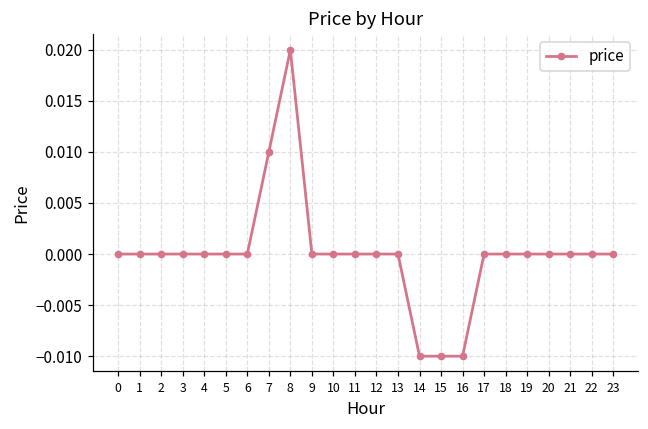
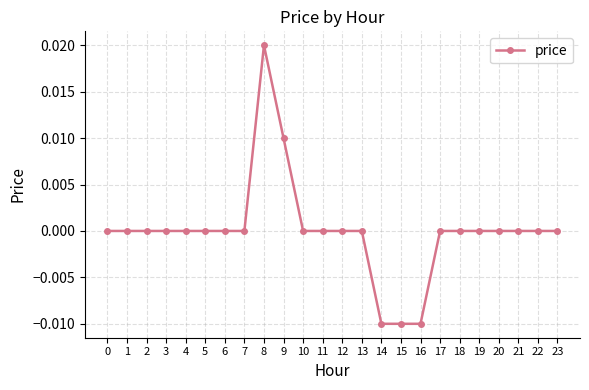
  {
    "0": 0.00,
    "1": 0.00,
    "2": 0.00,
    "3": 0.00,
    "4": 0.00,
    "5": 0.00,
    "6": 0.00,
-   "7": 0.01,
+   "7": 0.00,
    "8": 0.02,
-   "9": 0.00,
+   "9": 0.01,
    "10": 0.00,
    "11": 0.00,
    "12": 0.00,
    "13": 0.00,
    "14": -0.01,
    "15": -0.01,
    "16": -0.01,
    "17": 0.00,
    "18": 0.00,
    "19": 0.00,
    "20": 0.00,
    "21": 0.00,
    "22": 0.00,
    "23": 0.00
  }
